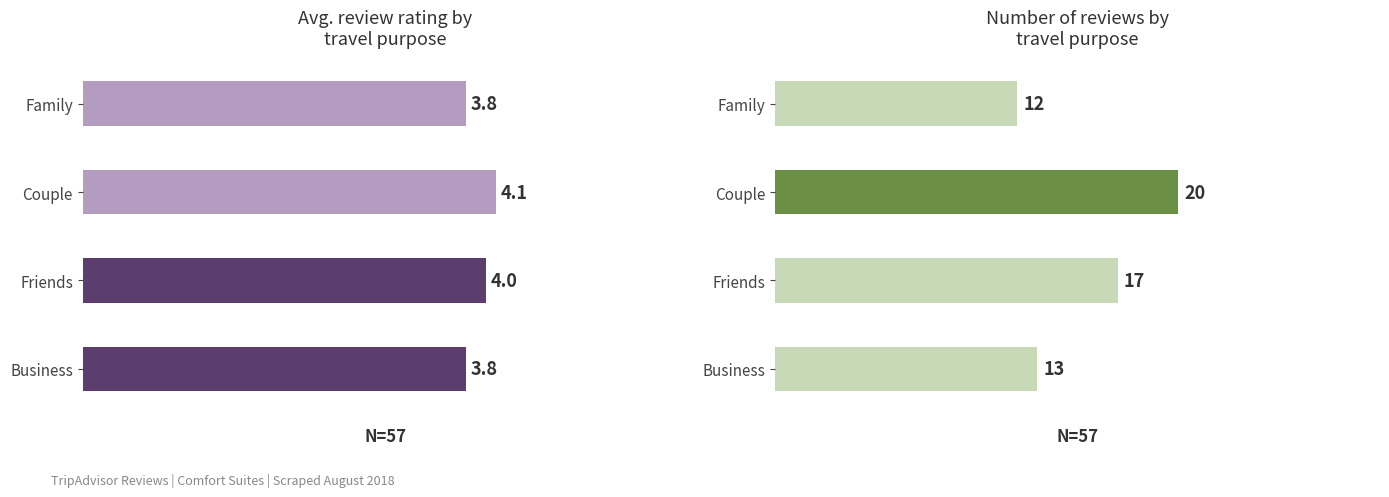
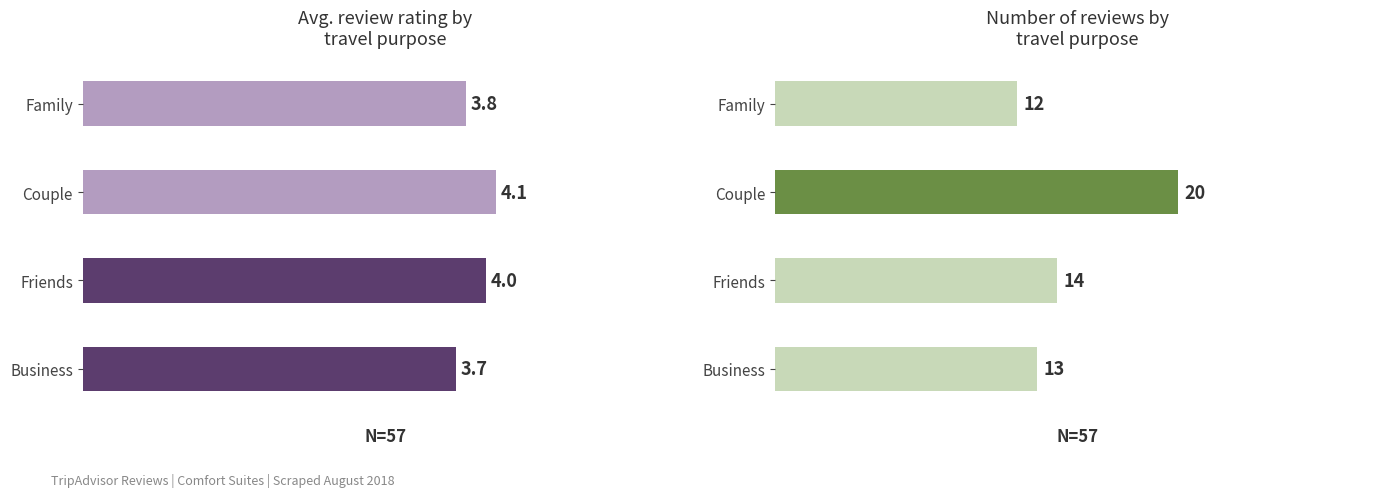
  {
    "Avg. review rating by travel purpose": {
      "Family": 3.8,
      "Couple": 4.1,
      "Friends": 4.0,
-     "Business": 3.8
+     "Business": 3.7
    },
    "Number of reviews by travel purpose": {
      "Family": 12,
      "Couple": 20,
-     "Friends": 17,
+     "Friends": 14,
      "Business": 13
    }
  }
